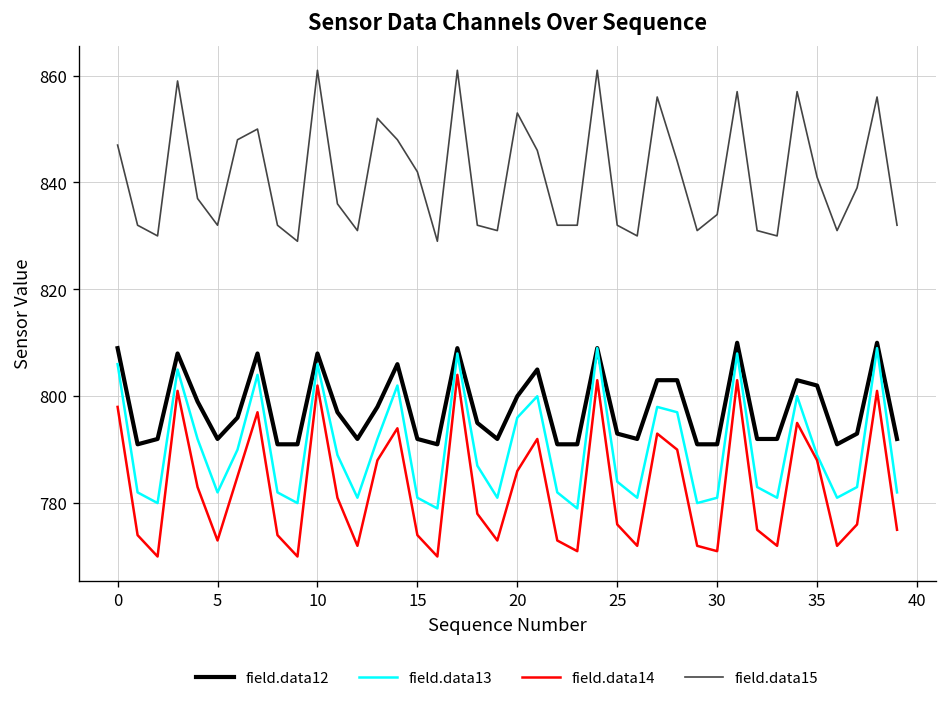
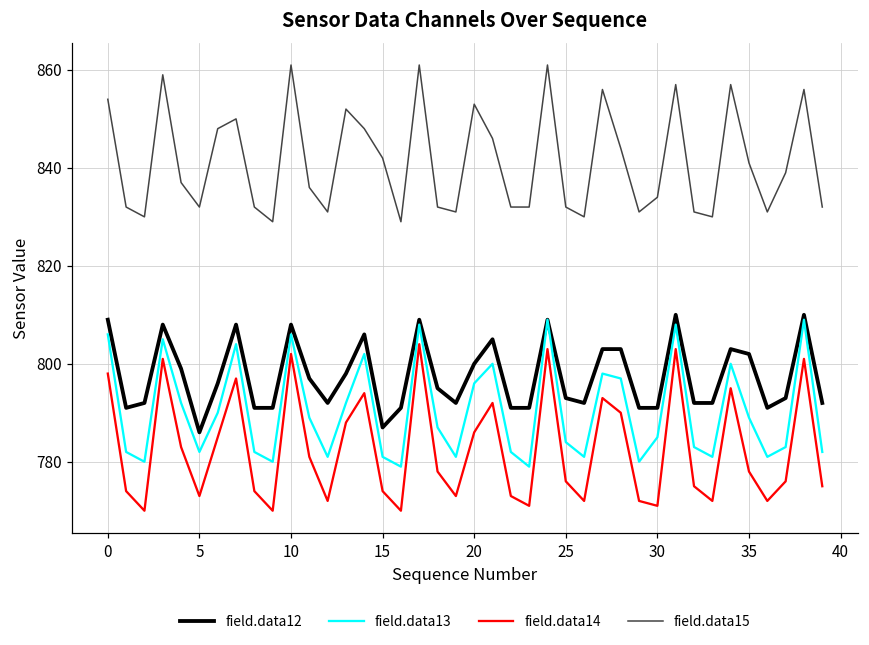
  {
    "field.data12": {
      "0": 809,
-     "5": 792,
+     "5": 786,
      "10": 808,
-     "15": 792,
+     "15": 787,
      "20": 800,
      "25": 793,
      "30": 791,
      "35": 802
    },
    "field.data13": {
      "0": 806,
      "5": 782,
      "10": 806,
      "15": 781,
      "20": 796,
      "25": 784,
-     "30": 781,
+     "30": 785,
      "35": 789
    },
    "field.data14": {
      "0": 798,
      "5": 773,
      "10": 802,
      "15": 774,
      "20": 786,
      "25": 776,
      "30": 771,
-     "35": 788
+     "35": 778
    },
    "field.data15": {
-     "0": 847,
+     "0": 854,
      "5": 832,
      "10": 861,
      "15": 842,
      "20": 853,
      "25": 832,
      "30": 834,
      "35": 841
    }
  }
